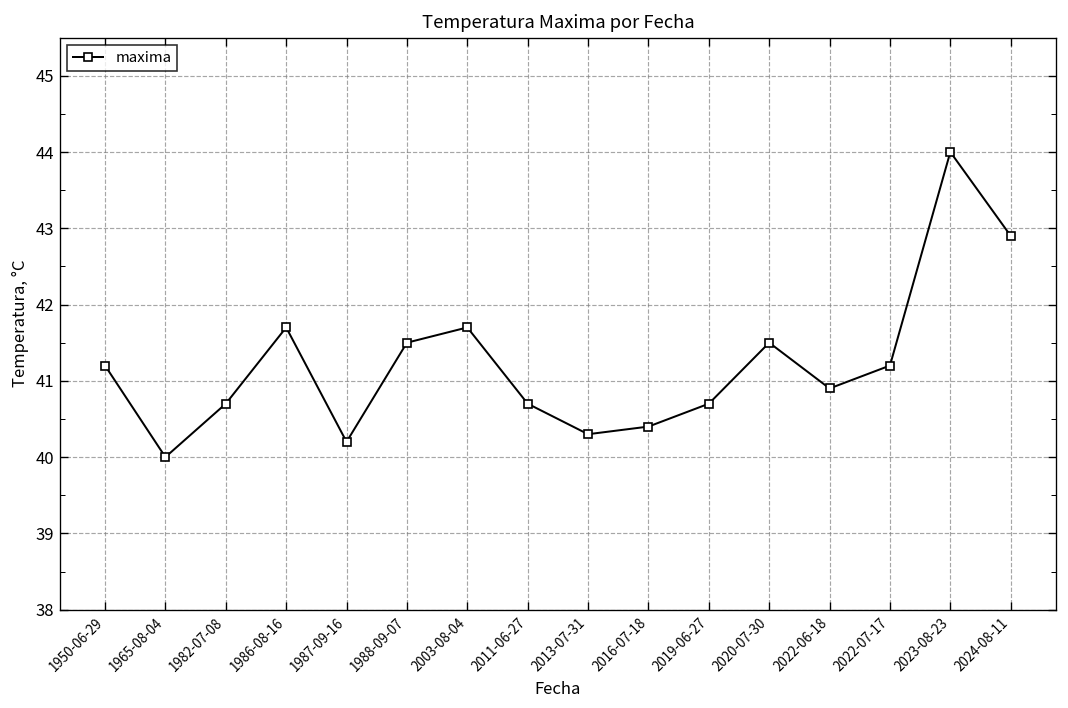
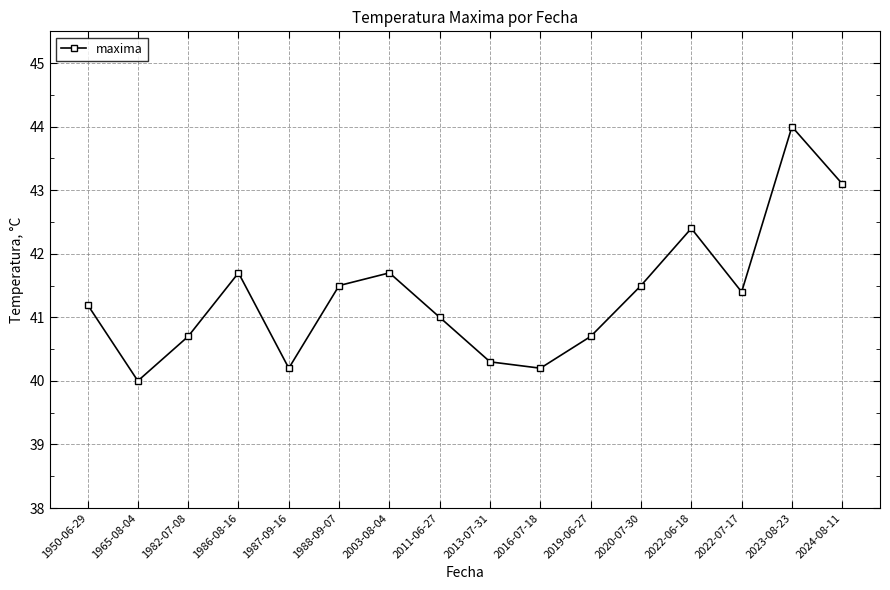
  {
    "1950-06-29": 41.2,
    "1965-08-04": 40.0,
    "1982-07-08": 40.7,
    "1986-08-16": 41.7,
    "1987-09-16": 40.2,
    "1988-09-07": 41.5,
    "2003-08-04": 41.7,
-   "2011-06-27": 40.7,
+   "2011-06-27": 41.0,
    "2013-07-31": 40.3,
-   "2016-07-18": 40.4,
+   "2016-07-18": 40.2,
    "2019-06-27": 40.7,
    "2020-07-30": 41.5,
-   "2022-06-18": 40.9,
-   "2022-07-17": 41.2,
+   "2022-06-18": 42.4,
+   "2022-07-17": 41.4,
    "2023-08-23": 44.0,
-   "2024-08-11": 42.9
+   "2024-08-11": 43.1
  }
